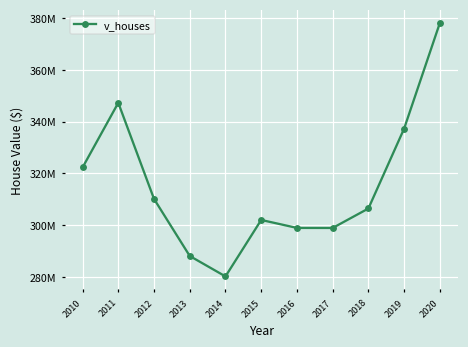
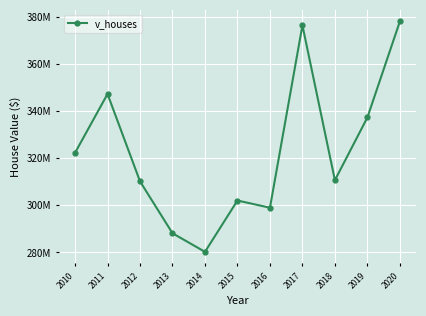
  {
    "2010": 322000000,
    "2011": 347000000,
    "2012": 310000000,
    "2013": 288000000,
    "2014": 280000000,
    "2015": 302000000,
    "2016": 299000000,
-   "2017": 299000000,
-   "2018": 306000000,
+   "2017": 376000000,
+   "2018": 311000000,
    "2019": 337000000,
    "2020": 378000000
  }
